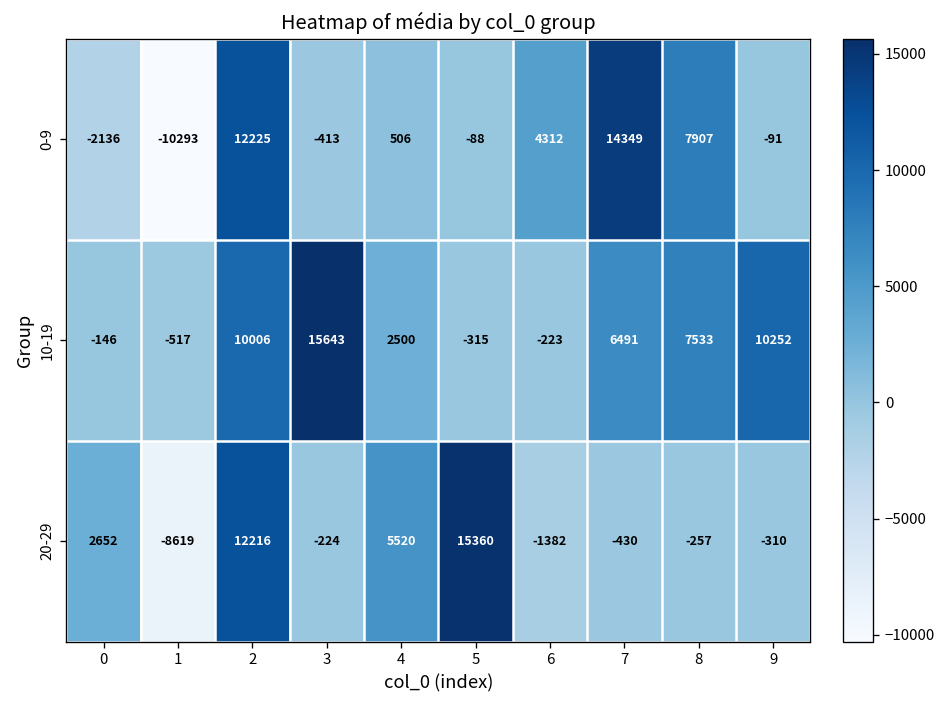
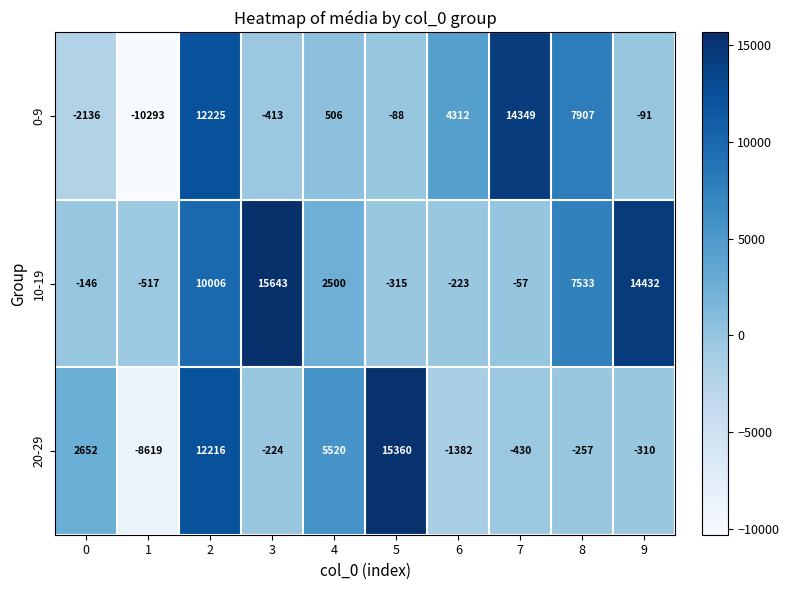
  {
    "0-9": {
      "0": -2136,
      "1": -10293,
      "2": 12225,
      "3": -413,
      "4": 506,
      "5": -88,
      "6": 4312,
      "7": 14349,
      "8": 7907,
      "9": -91
    },
    "10-19": {
      "0": -146,
      "1": -517,
      "2": 10006,
      "3": 15643,
      "4": 2500,
      "5": -315,
      "6": -223,
-     "7": 6491,
+     "7": -57,
      "8": 7533,
-     "9": 10252
+     "9": 14432
    },
    "20-29": {
      "0": 2652,
      "1": -8619,
      "2": 12216,
      "3": -224,
      "4": 5520,
      "5": 15360,
      "6": -1382,
      "7": -430,
      "8": -257,
      "9": -310
    }
  }
